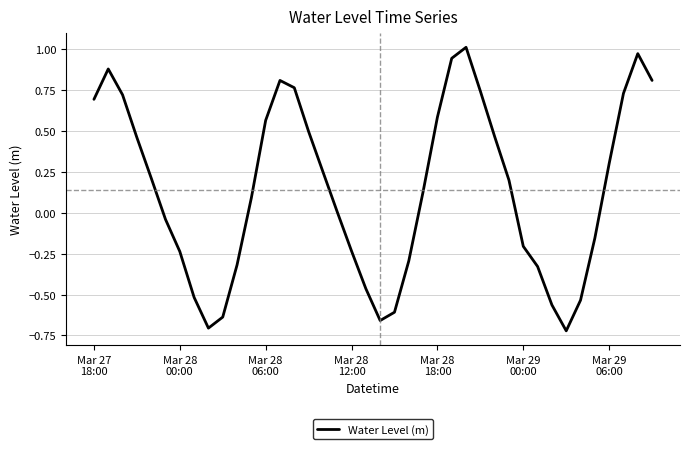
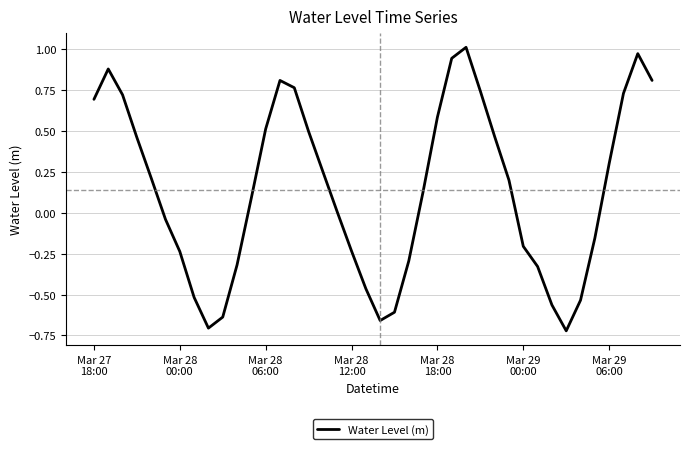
  {
    "Mar 27 18:00": 0.69,
    "Mar 28 00:00": -0.24,
-   "Mar 28 06:00": 0.57,
+   "Mar 28 06:00": 0.51,
    "Mar 28 12:00": -0.23,
    "Mar 28 18:00": 0.59,
    "Mar 29 00:00": -0.20,
    "Mar 29 06:00": 0.30
  }
